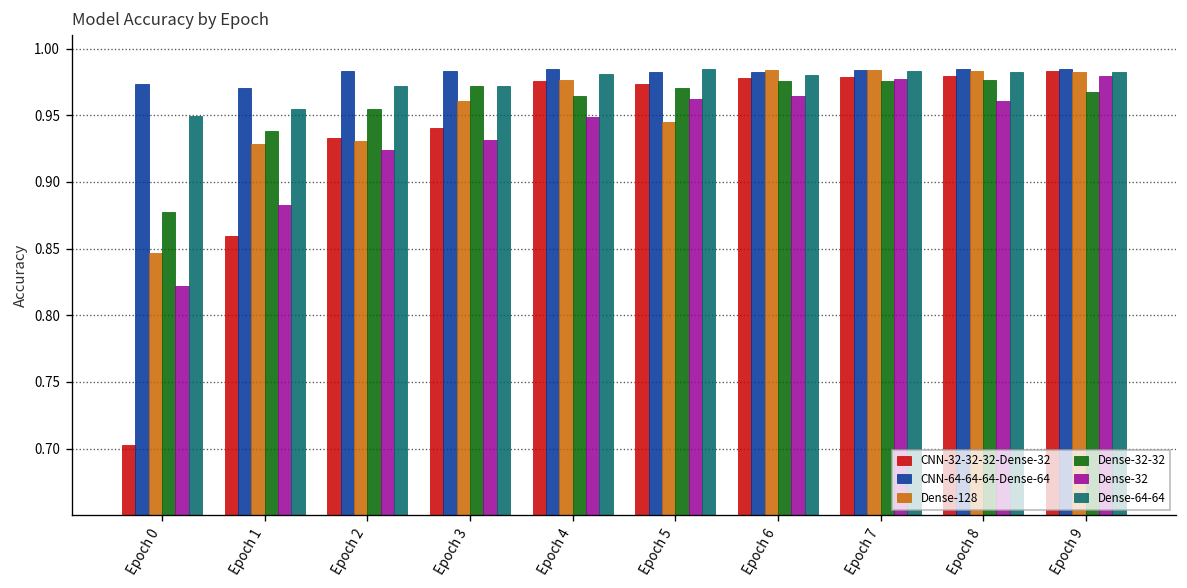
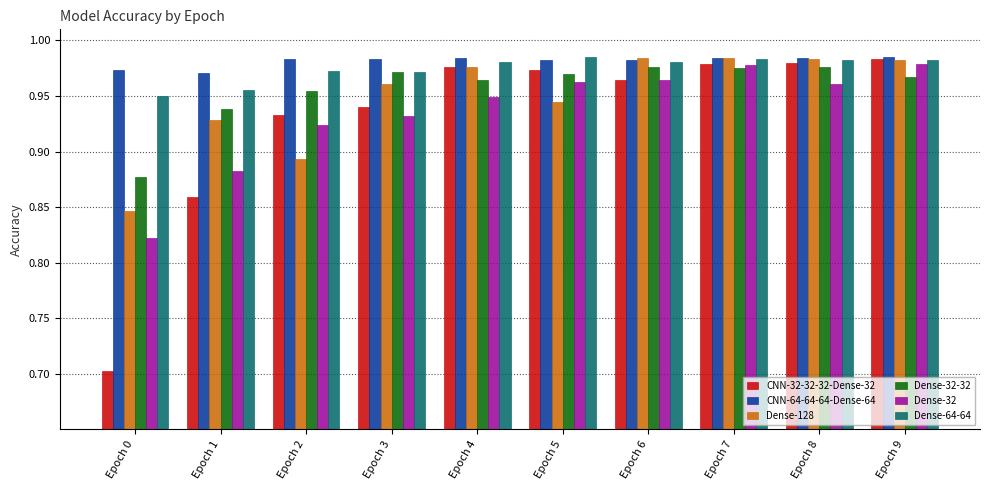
  {
    "CNN-32-32-32-Dense-32": {
      "Epoch 0": 0.702,
      "Epoch 1": 0.859,
      "Epoch 2": 0.933,
      "Epoch 3": 0.940,
      "Epoch 4": 0.976,
      "Epoch 5": 0.974,
-     "Epoch 6": 0.978,
+     "Epoch 6": 0.964,
      "Epoch 7": 0.979,
      "Epoch 8": 0.980,
      "Epoch 9": 0.983
    },
    "CNN-64-64-64-Dense-64": {
      "Epoch 0": 0.973,
      "Epoch 1": 0.970,
      "Epoch 2": 0.983,
      "Epoch 3": 0.983,
      "Epoch 4": 0.984,
      "Epoch 5": 0.982,
      "Epoch 6": 0.983,
      "Epoch 7": 0.984,
      "Epoch 8": 0.985,
      "Epoch 9": 0.985
    },
    "Dense-128": {
      "Epoch 0": 0.847,
      "Epoch 1": 0.928,
-     "Epoch 2": 0.930,
+     "Epoch 2": 0.893,
      "Epoch 3": 0.961,
      "Epoch 4": 0.977,
      "Epoch 5": 0.945,
      "Epoch 6": 0.984,
      "Epoch 7": 0.984,
      "Epoch 8": 0.983,
      "Epoch 9": 0.983
    },
    "Dense-32-32": {
      "Epoch 0": 0.877,
      "Epoch 1": 0.938,
      "Epoch 2": 0.954,
      "Epoch 3": 0.972,
      "Epoch 4": 0.964,
      "Epoch 5": 0.970,
      "Epoch 6": 0.976,
      "Epoch 7": 0.975,
      "Epoch 8": 0.976,
      "Epoch 9": 0.967
    },
    "Dense-32": {
      "Epoch 0": 0.822,
      "Epoch 1": 0.883,
      "Epoch 2": 0.924,
      "Epoch 3": 0.932,
      "Epoch 4": 0.949,
      "Epoch 5": 0.962,
      "Epoch 6": 0.964,
      "Epoch 7": 0.977,
      "Epoch 8": 0.961,
      "Epoch 9": 0.979
    },
    "Dense-64-64": {
      "Epoch 0": 0.950,
      "Epoch 1": 0.955,
      "Epoch 2": 0.972,
      "Epoch 3": 0.972,
      "Epoch 4": 0.981,
      "Epoch 5": 0.985,
      "Epoch 6": 0.980,
      "Epoch 7": 0.983,
      "Epoch 8": 0.982,
      "Epoch 9": 0.982
    }
  }
